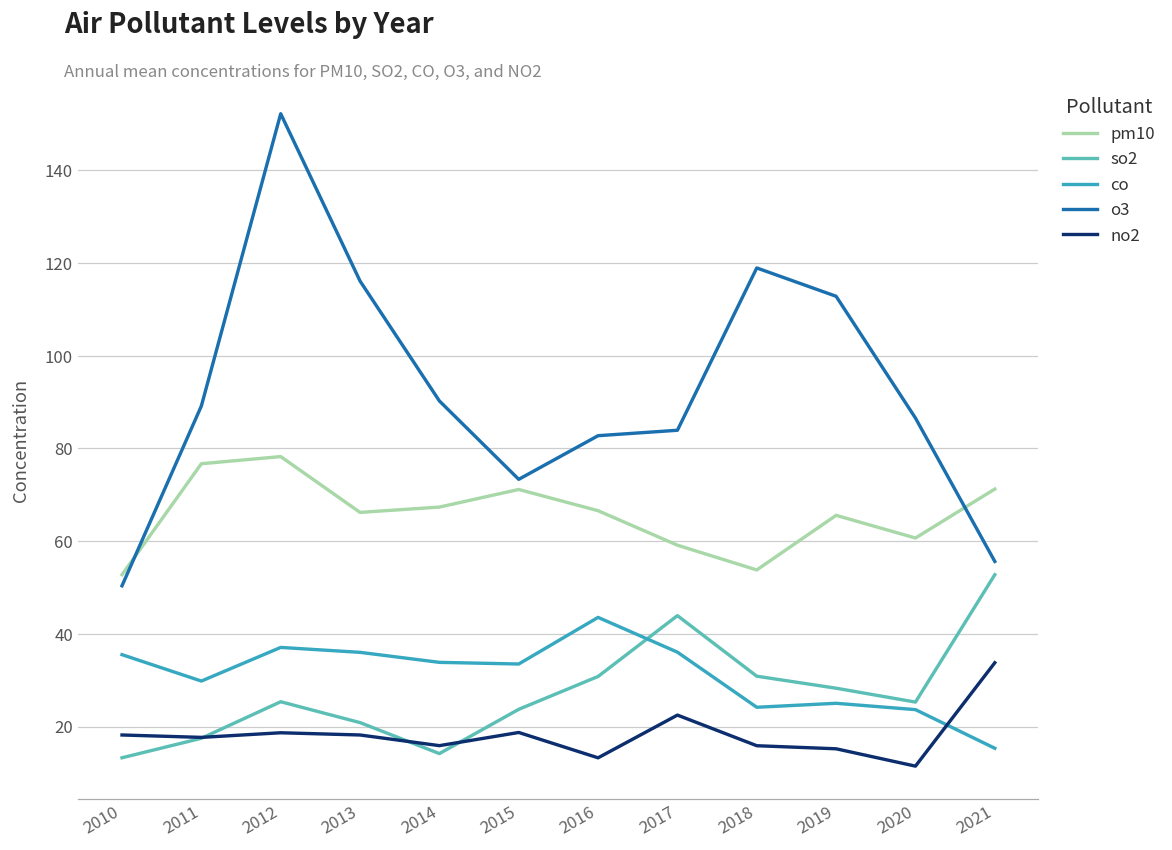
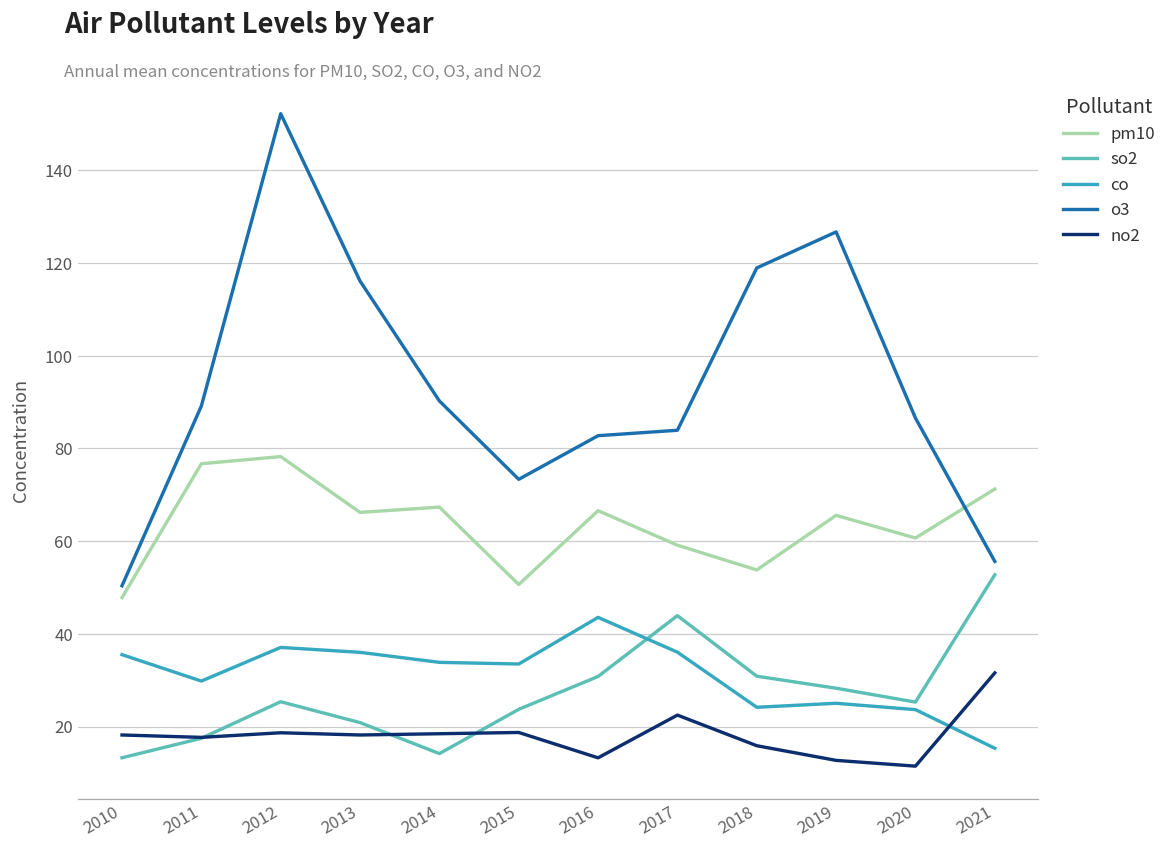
  {
    "pm10": {
-     "2010": 53,
+     "2010": 48,
      "2011": 77,
      "2012": 78,
      "2013": 66,
      "2014": 67,
-     "2015": 71,
+     "2015": 51,
      "2016": 67,
      "2017": 59,
      "2018": 54,
      "2019": 66,
      "2020": 61,
      "2021": 71
    },
    "o3": {
      "2010": 50,
      "2011": 89,
      "2012": 152,
      "2013": 116,
      "2014": 90,
      "2015": 73,
      "2016": 83,
      "2017": 84,
      "2018": 119,
-     "2019": 113,
+     "2019": 127,
      "2020": 87,
      "2021": 56
    },
    "no2": {
      "2010": 18,
      "2012": 19,
      "2013": 18,
-     "2014": 16,
+     "2014": 18,
      "2015": 19,
      "2016": 13,
      "2017": 22,
      "2018": 16,
-     "2019": 15,
+     "2019": 13,
      "2020": 11,
-     "2021": 34
+     "2021": 32
    }
  }
